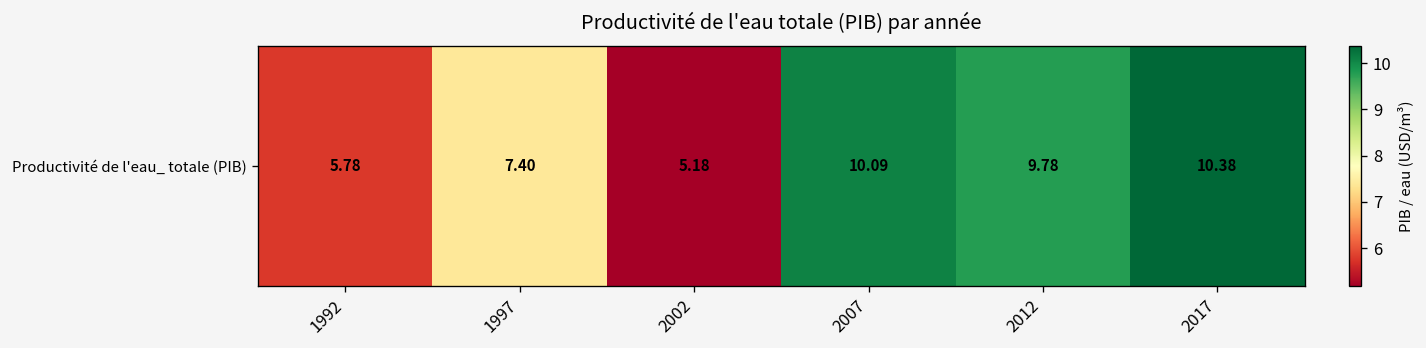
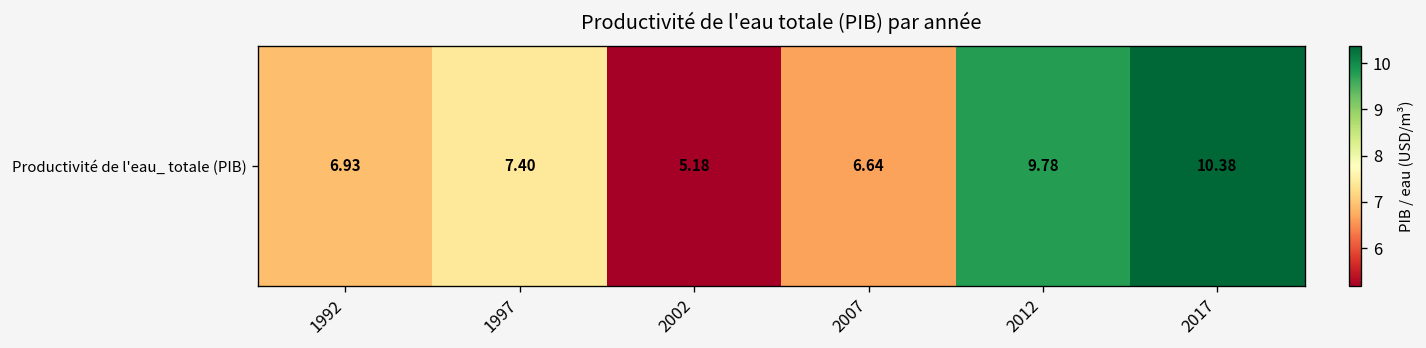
  {
    "Productivité de l'eau_ totale (PIB)": {
-     "1992": 5.78,
+     "1992": 6.93,
      "1997": 7.40,
      "2002": 5.18,
-     "2007": 10.09,
+     "2007": 6.64,
      "2012": 9.78,
      "2017": 10.38
    }
  }
